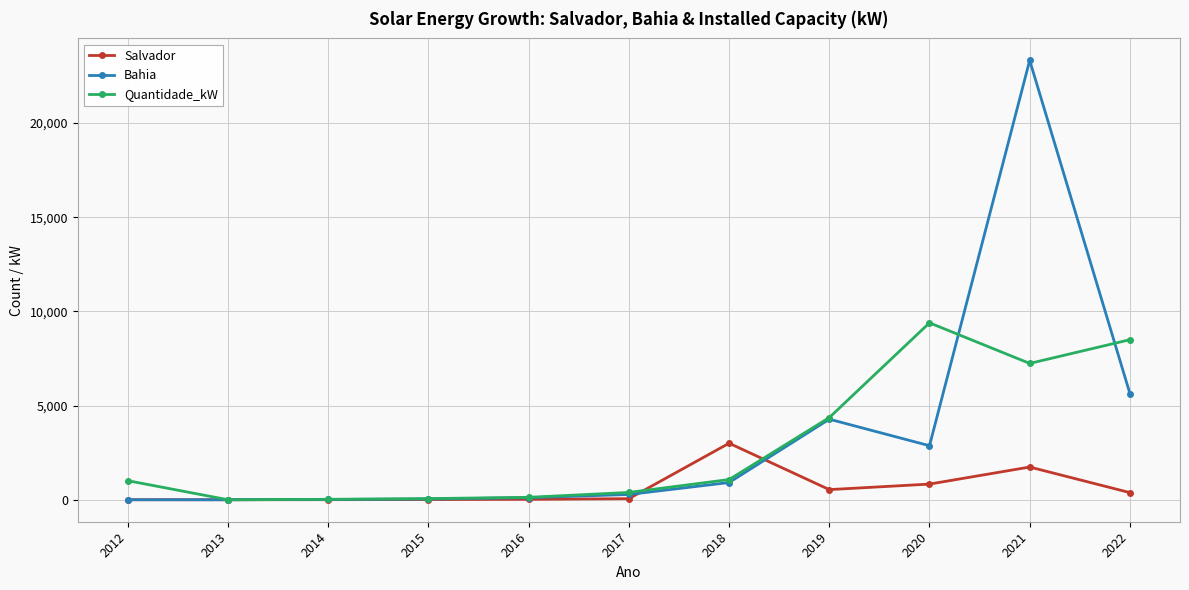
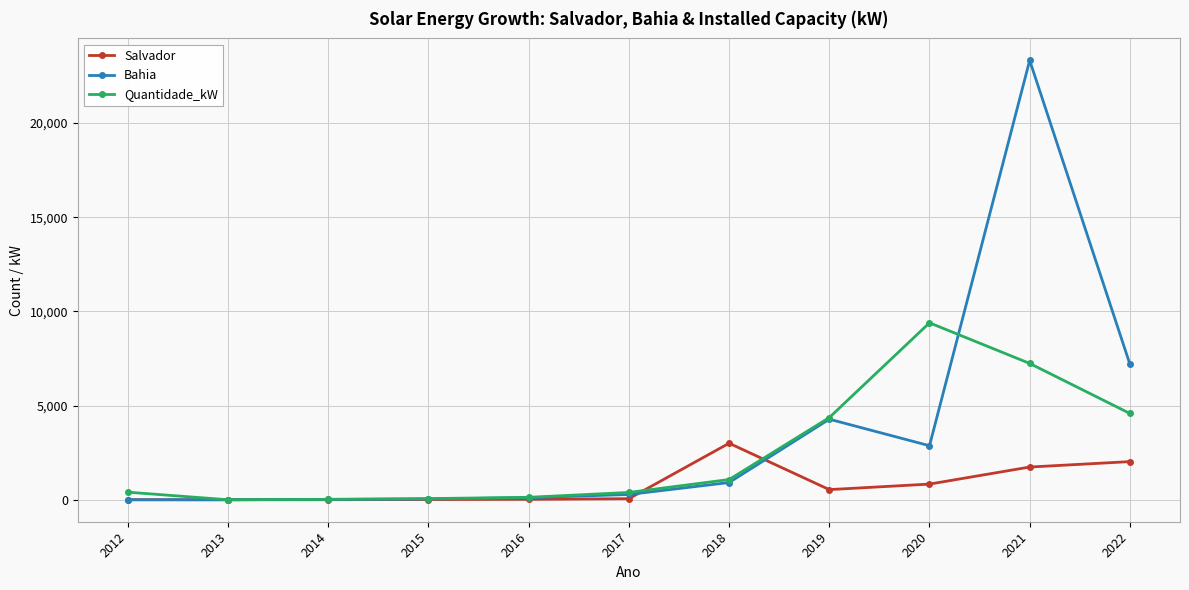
  {
    "Salvador": {
      "2017": "100",
      "2018": "3,000",
      "2019": "500",
      "2020": "800",
      "2021": "1,700",
-     "2022": "400"
+     "2022": "2,000"
    },
    "Bahia": {
      "2018": "900",
      "2020": "2,900",
      "2021": "23,300",
-     "2022": "5,600"
+     "2022": "7,200"
    },
    "Quantidade_kW": {
-     "2012": "1,000",
+     "2012": "400",
      "2018": "1,100",
      "2020": "9,400",
      "2021": "7,200",
-     "2022": "8,500"
+     "2022": "4,600"
    }
  }
